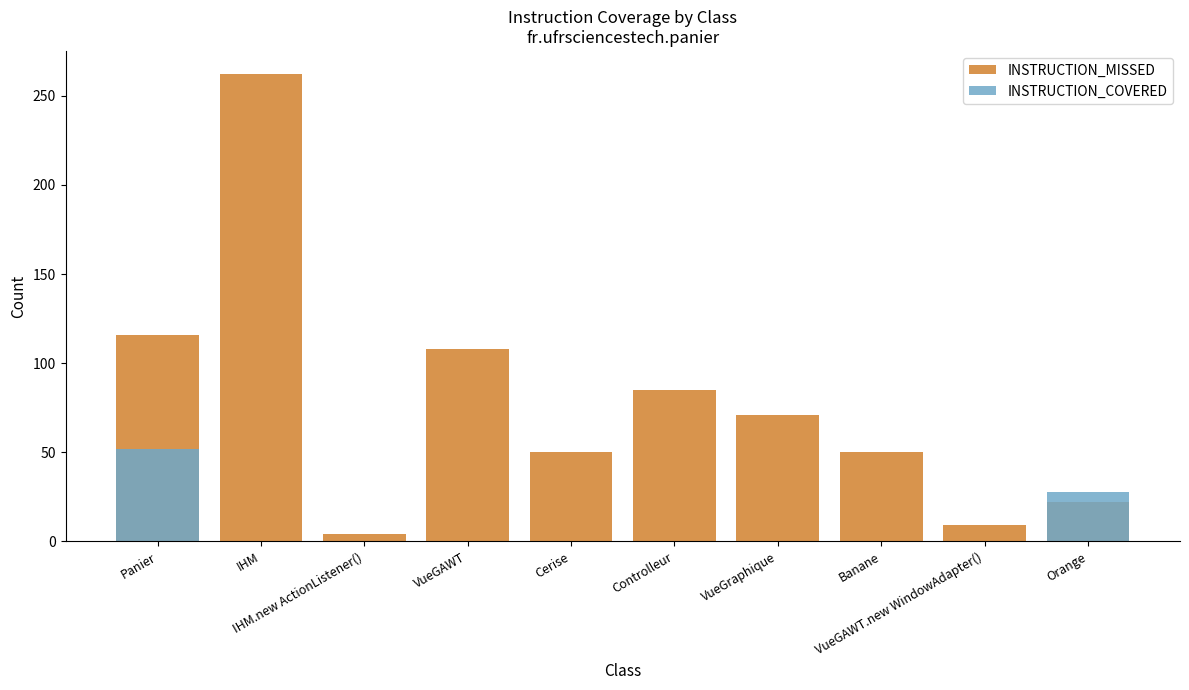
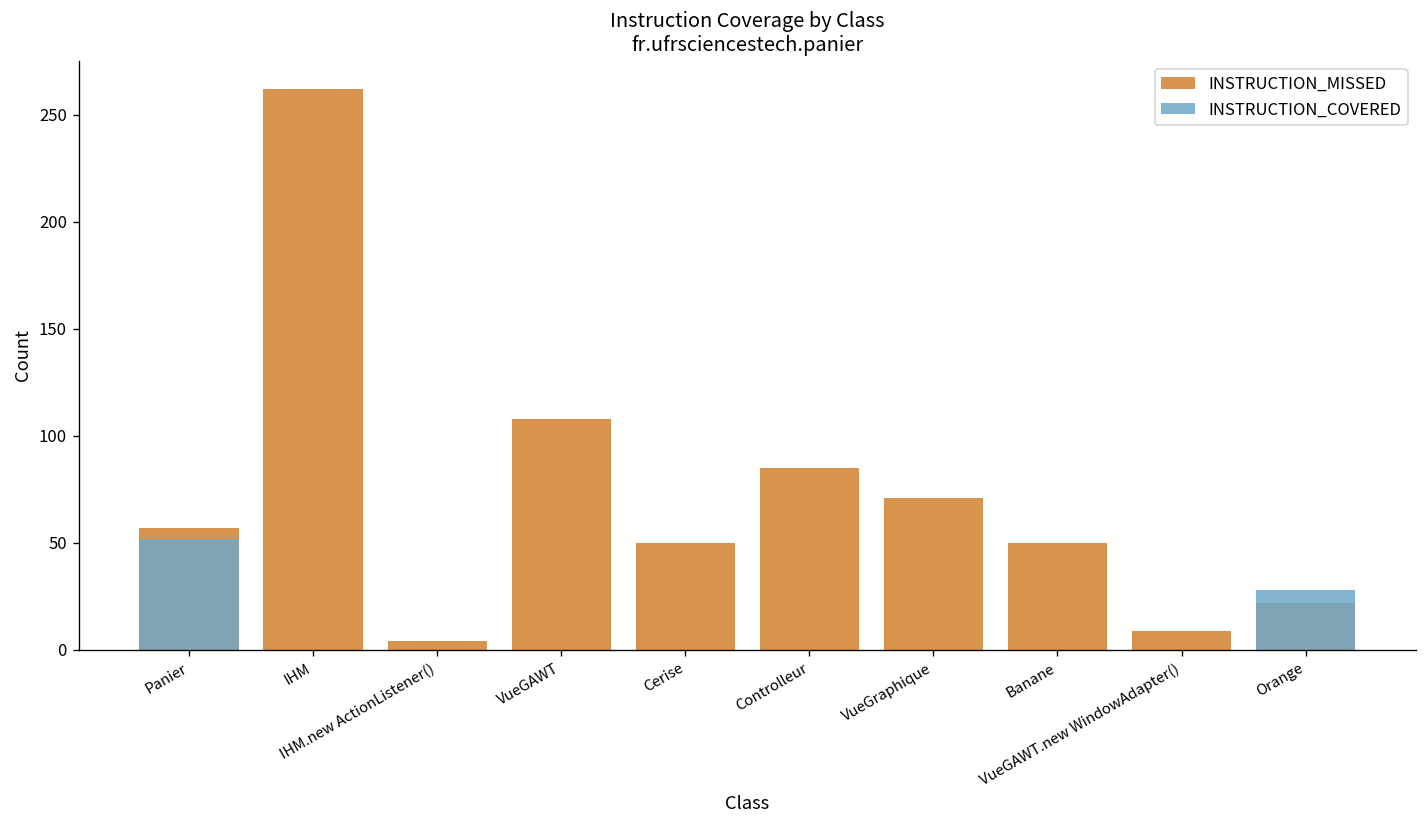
  {
    "INSTRUCTION_MISSED": {
-     "Panier": 116,
+     "Panier": 57,
      "IHM": 262,
      "IHM.new ActionListener()": 4,
      "VueGAWT": 108,
      "Cerise": 50,
      "Controlleur": 85,
      "VueGraphique": 71,
      "Banane": 50,
      "VueGAWT.new WindowAdapter()": 9
    },
    "INSTRUCTION_COVERED": {
      "IHM": 0,
      "IHM.new ActionListener()": 0,
      "VueGAWT": 0,
      "Cerise": 0,
      "Controlleur": 0,
      "VueGraphique": 0,
      "Banane": 0,
      "VueGAWT.new WindowAdapter()": 0,
      "Orange": 28
    }
  }
